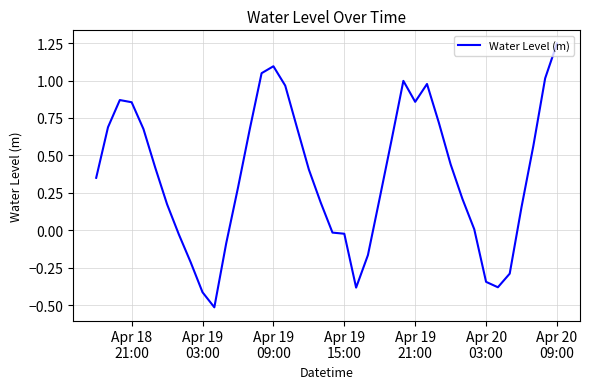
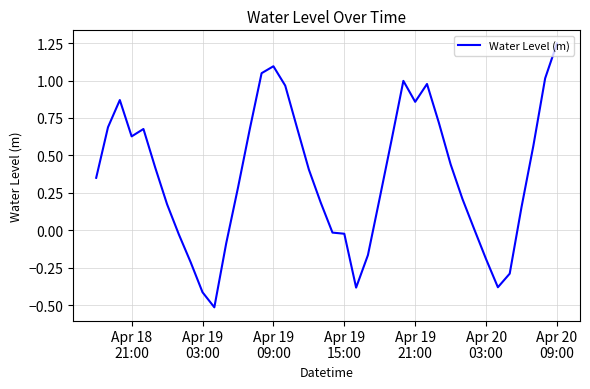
  {
-   "Apr 18 21:00": 0.86,
+   "Apr 18 21:00": 0.63,
    "Apr 19 03:00": -0.41,
    "Apr 19 09:00": 1.10,
    "Apr 19 15:00": -0.02,
    "Apr 19 21:00": 0.86,
-   "Apr 20 03:00": -0.34
+   "Apr 20 03:00": -0.19
  }
